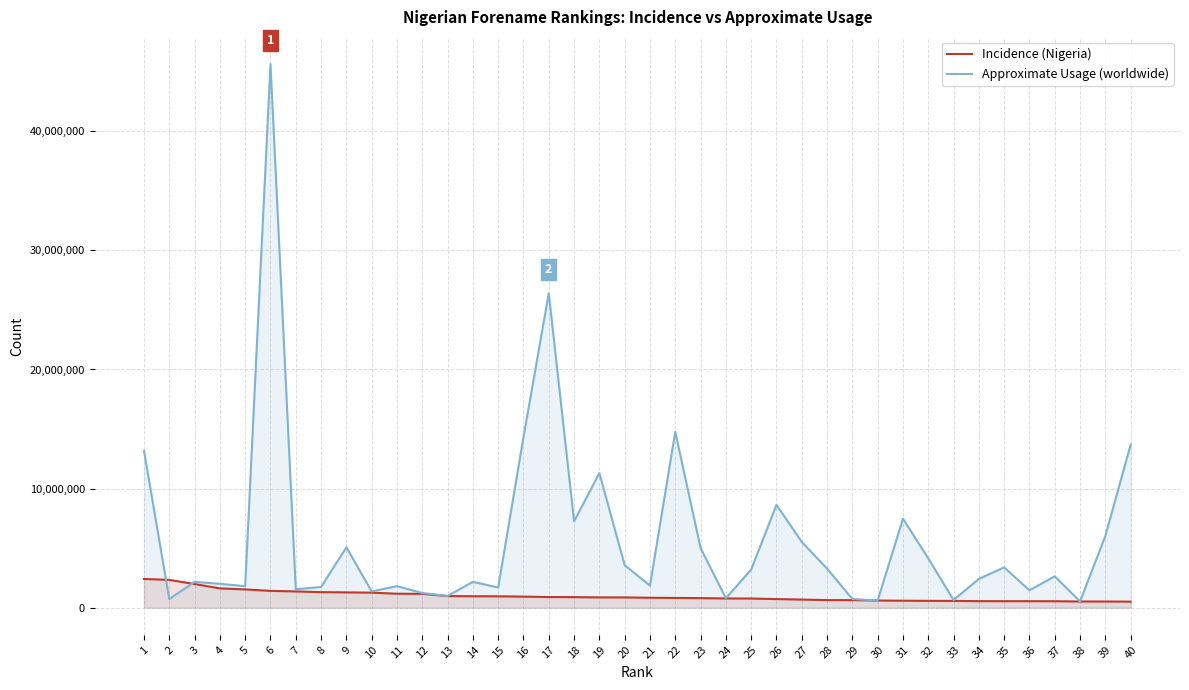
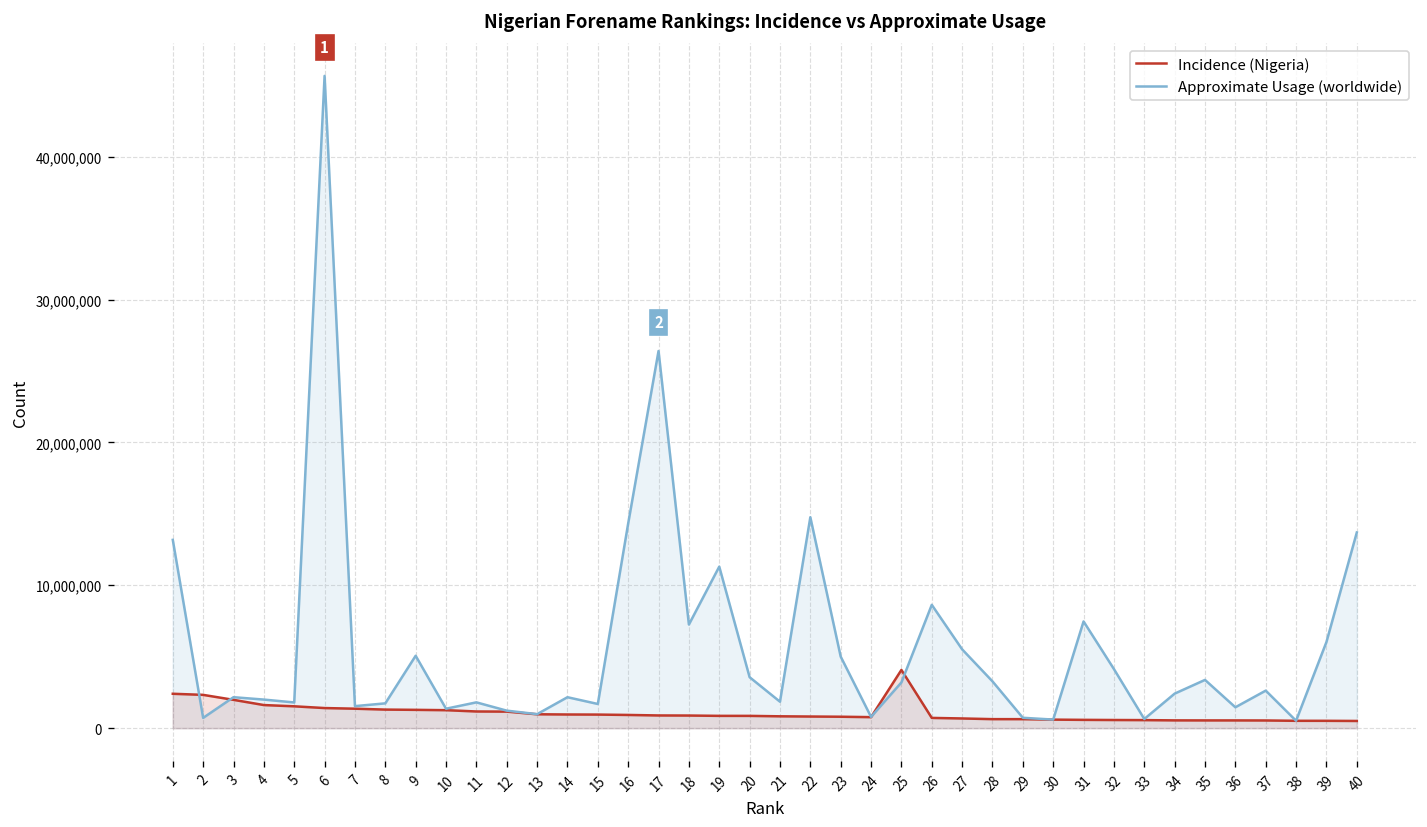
  {
    "Incidence (Nigeria)": {
      "1": "2,400,000",
      "2": "2,300,000",
      "4": "1,600,000",
      "5": "1,500,000",
      "6": "1,400,000",
      "8": "1,300,000",
      "9": "1,300,000",
      "11": "1,200,000",
      "14": "1,000,000",
      "15": "1,000,000",
      "16": "900,000",
      "17": "900,000",
      "18": "900,000",
      "19": "900,000",
      "20": "900,000",
      "21": "800,000",
      "22": "800,000",
      "23": "800,000",
-     "25": "800,000",
+     "25": "4,100,000",
      "26": "700,000",
      "27": "700,000",
      "28": "600,000",
      "31": "600,000",
      "32": "600,000",
      "34": "500,000",
      "35": "500,000",
      "36": "500,000",
      "37": "500,000",
      "39": "500,000",
      "40": "500,000"
    },
    "Approximate Usage (worldwide)": {
      "1": "13,200,000",
      "2": "700,000",
      "4": "2,000,000",
      "5": "1,800,000",
      "8": "1,700,000",
      "9": "5,100,000",
      "11": "1,800,000",
      "14": "2,200,000",
      "15": "1,700,000",
      "16": "14,300,000",
      "18": "7,300,000",
      "19": "11,300,000",
      "20": "3,600,000",
      "21": "1,900,000",
      "22": "14,800,000",
      "23": "5,000,000",
      "25": "3,200,000",
      "26": "8,600,000",
      "27": "5,500,000",
      "28": "3,300,000",
      "31": "7,500,000",
      "32": "4,100,000",
      "34": "2,400,000",
      "35": "3,400,000",
      "36": "1,500,000",
      "37": "2,600,000",
      "39": "6,000,000",
      "40": "13,700,000"
    }
  }
